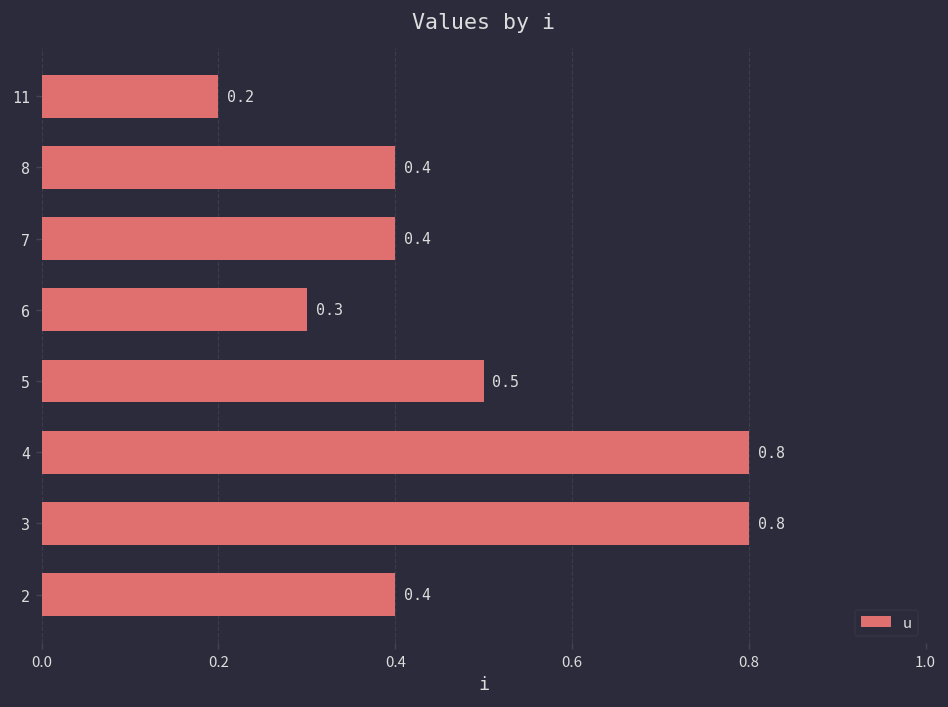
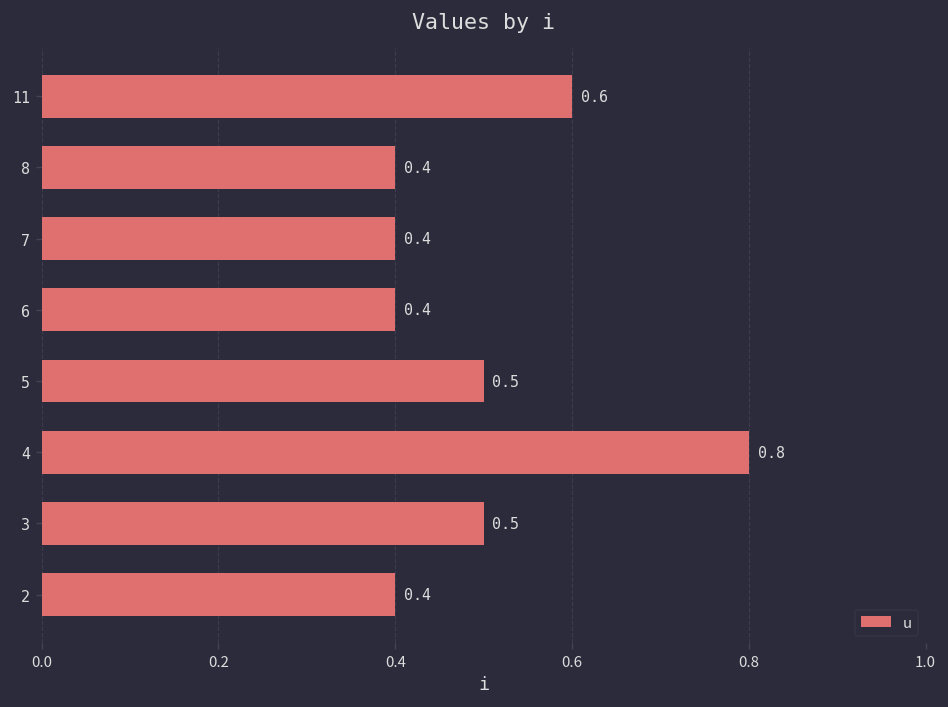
  {
-   "11": 0.2,
+   "11": 0.6,
    "8": 0.4,
    "7": 0.4,
-   "6": 0.3,
+   "6": 0.4,
    "5": 0.5,
    "4": 0.8,
-   "3": 0.8,
+   "3": 0.5,
    "2": 0.4
  }
